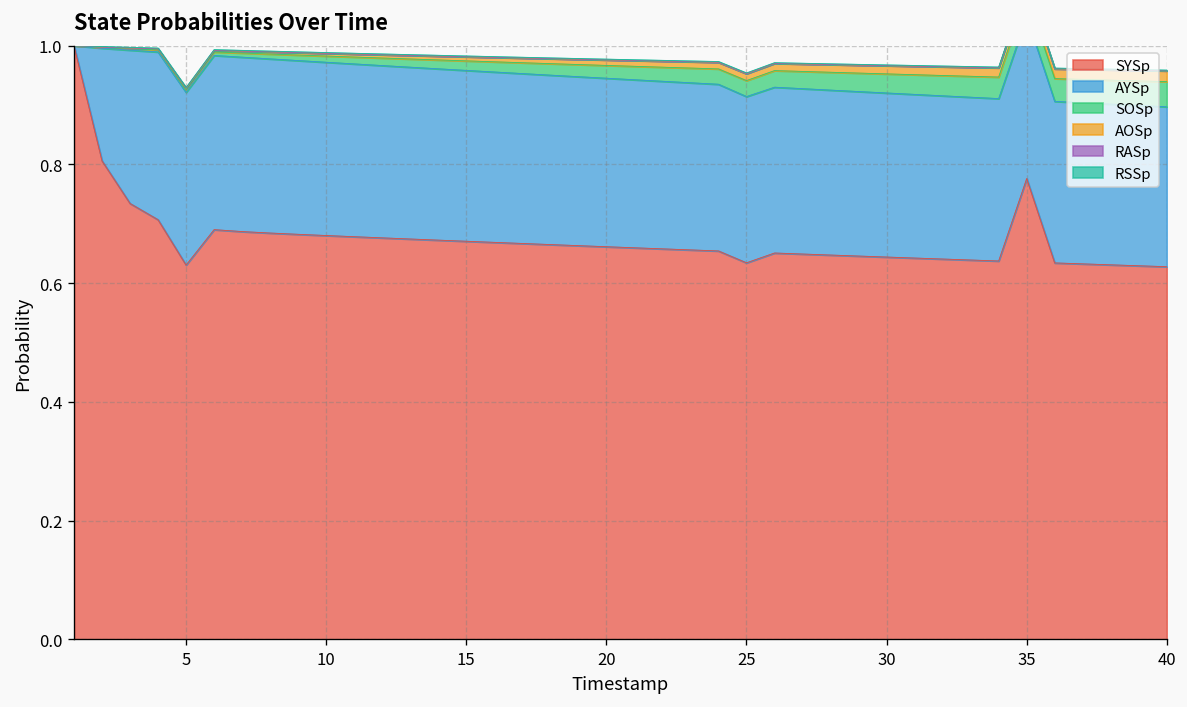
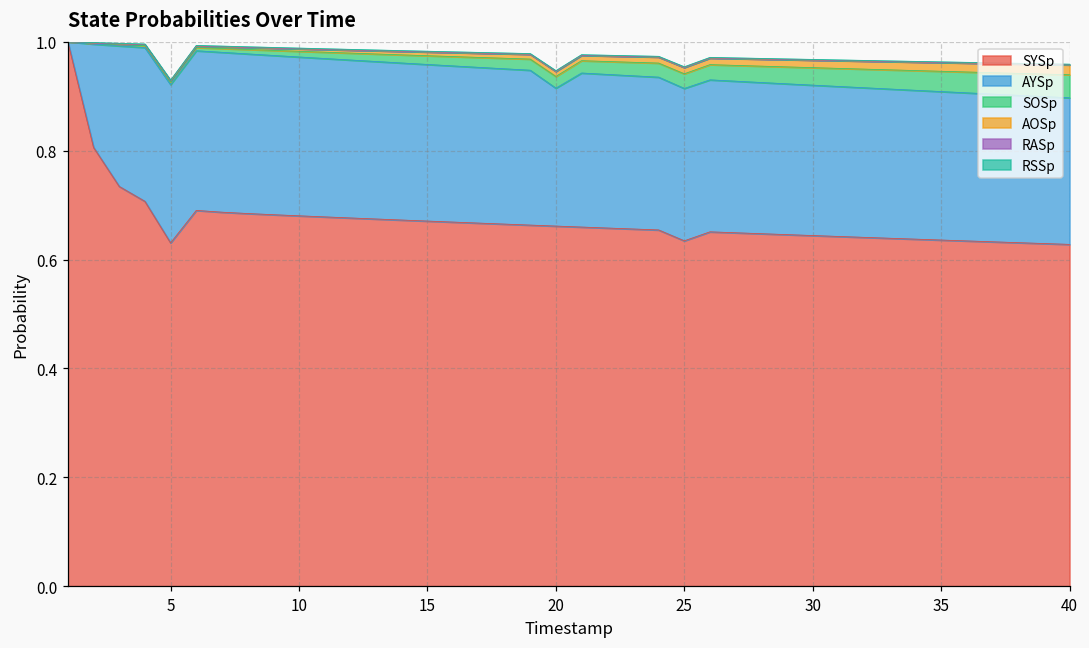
  {
    "SYSp": {
      "5": 0.63,
      "10": 0.68,
      "15": 0.67,
      "20": 0.66,
      "25": 0.63,
      "30": 0.64,
-     "35": 0.78,
+     "35": 0.64,
      "40": 0.63
    },
    "AYSp": {
      "10": 0.29,
      "15": 0.29,
-     "20": 0.28,
+     "20": 0.25,
      "25": 0.28,
      "30": 0.28,
      "40": 0.27
    }
  }
